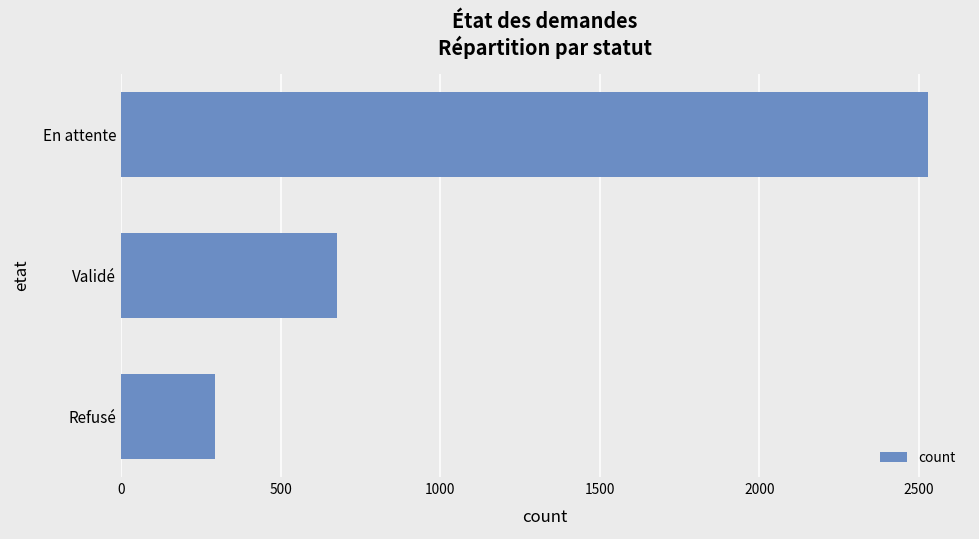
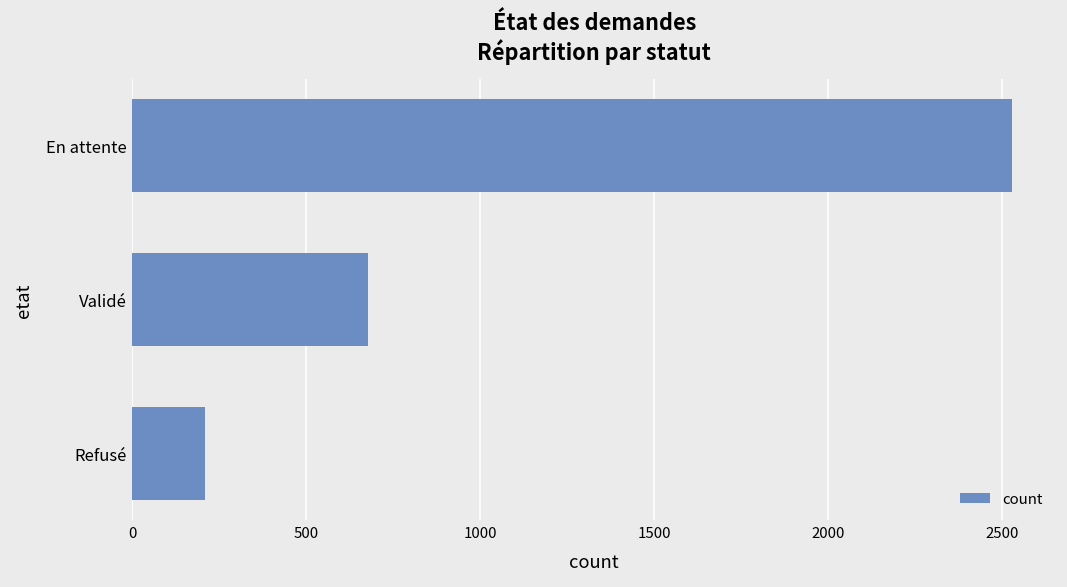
  {
    "En attente": 2530,
    "Validé": 680,
-   "Refusé": 290
+   "Refusé": 210
  }
